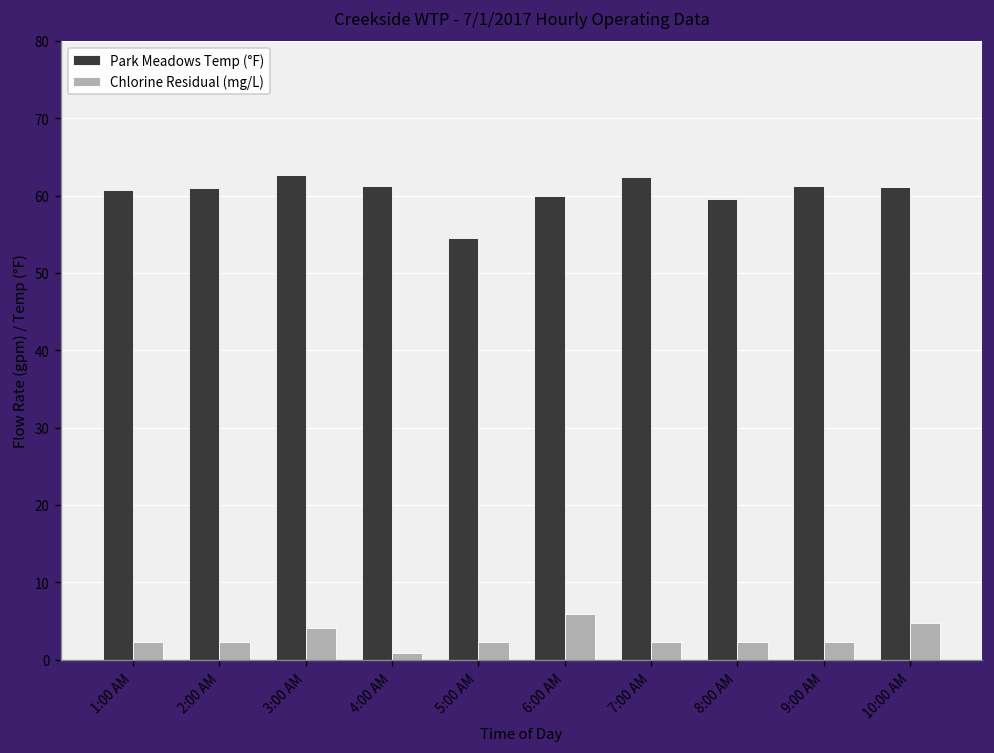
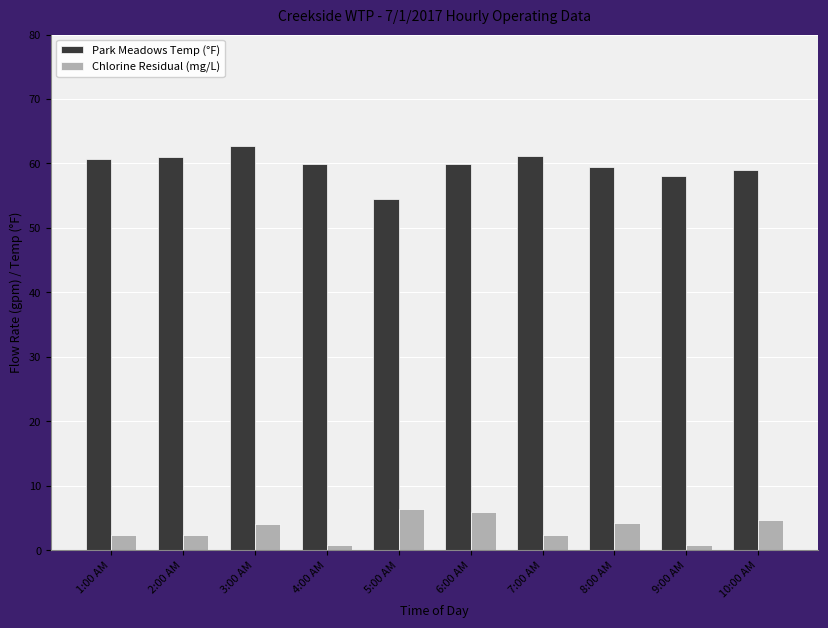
  {
    "Park Meadows Temp (°F)": {
      "1:00 AM": 61,
      "2:00 AM": 61,
      "3:00 AM": 63,
-     "4:00 AM": 61,
+     "4:00 AM": 60,
      "5:00 AM": 54,
      "6:00 AM": 60,
-     "7:00 AM": 62,
+     "7:00 AM": 61,
      "8:00 AM": 60,
-     "9:00 AM": 61,
-     "10:00 AM": 61
+     "9:00 AM": 58,
+     "10:00 AM": 59
    },
    "Chlorine Residual (mg/L)": {
      "1:00 AM": 2,
      "2:00 AM": 2,
      "3:00 AM": 4,
      "4:00 AM": 1,
-     "5:00 AM": 2,
+     "5:00 AM": 6,
      "6:00 AM": 6,
      "7:00 AM": 2,
-     "8:00 AM": 2,
-     "9:00 AM": 2,
+     "8:00 AM": 4,
+     "9:00 AM": 1,
      "10:00 AM": 5
    }
  }
